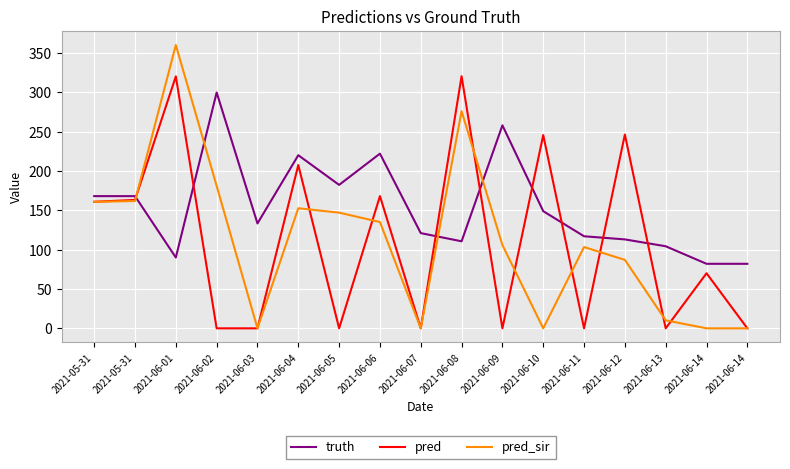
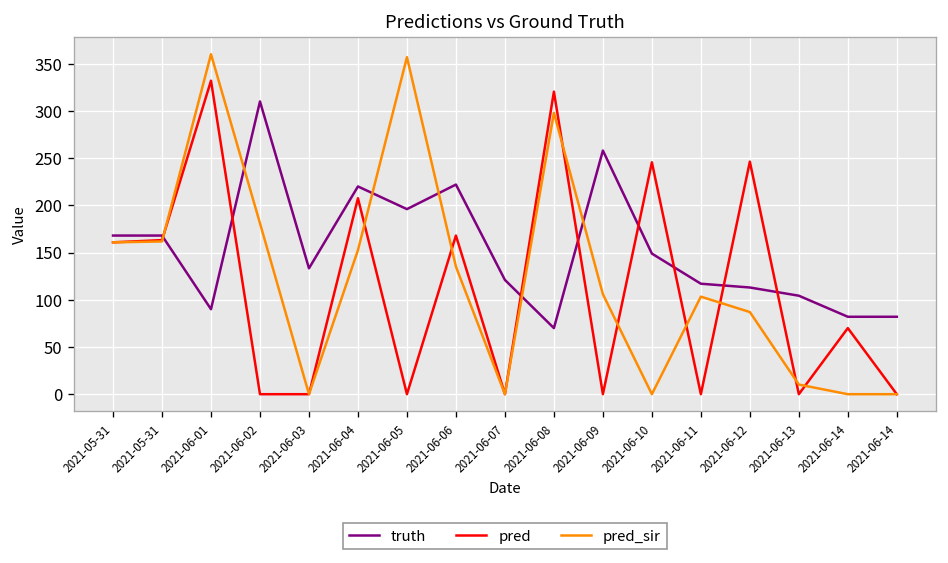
  {
    "truth": {
      "2021-06-01": 90,
-     "2021-06-02": 300,
+     "2021-06-02": 310,
      "2021-06-03": 130,
      "2021-06-04": 220,
-     "2021-06-05": 180,
+     "2021-06-05": 200,
      "2021-06-06": 220,
      "2021-06-07": 120,
-     "2021-06-08": 110,
+     "2021-06-08": 70,
      "2021-06-09": 260,
      "2021-06-10": 150,
      "2021-06-11": 120,
      "2021-06-12": 110,
      "2021-06-13": 100
    },
    "pred": {
-     "2021-06-01": 320,
+     "2021-06-01": 330,
      "2021-06-02": 0,
      "2021-06-04": 210,
      "2021-06-05": 0,
      "2021-06-06": 170,
      "2021-06-08": 320,
      "2021-06-09": 0,
      "2021-06-10": 250,
      "2021-06-11": 0,
      "2021-06-12": 250,
      "2021-06-13": 0
    },
    "pred_sir": {
      "2021-06-01": 360,
      "2021-06-02": 180,
      "2021-06-04": 150,
-     "2021-06-05": 150,
+     "2021-06-05": 360,
      "2021-06-06": 140,
-     "2021-06-08": 280,
+     "2021-06-08": 300,
      "2021-06-09": 110,
      "2021-06-10": 0,
      "2021-06-11": 100,
      "2021-06-12": 90,
      "2021-06-13": 10
    }
  }
